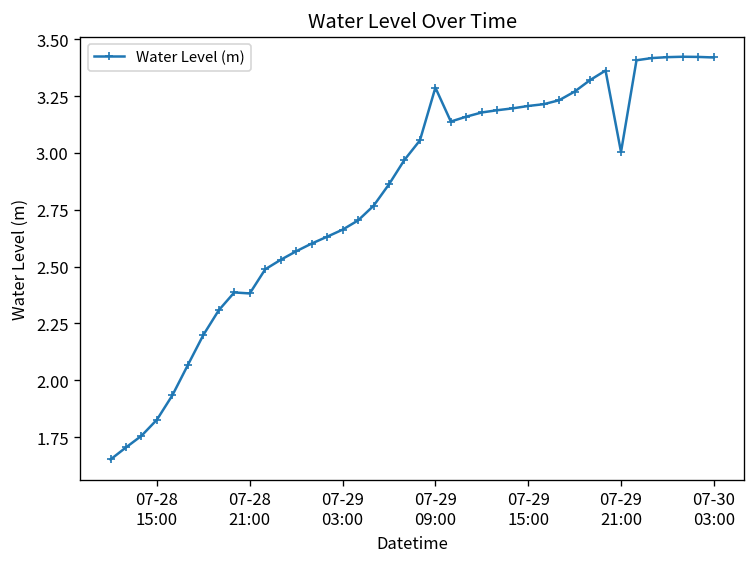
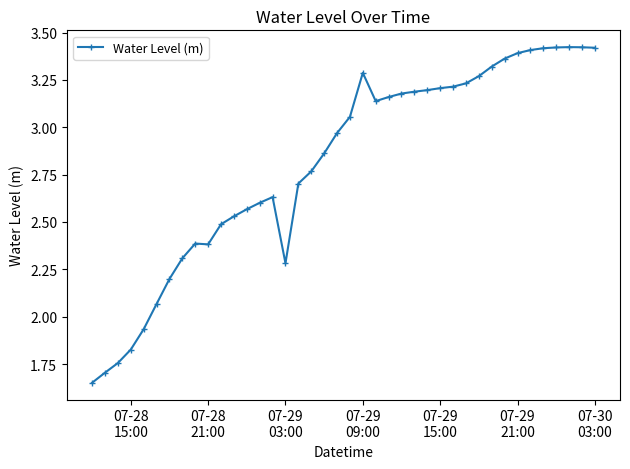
  {
    "07-28 15:00": 1.83,
    "07-28 21:00": 2.38,
-   "07-29 03:00": 2.66,
+   "07-29 03:00": 2.28,
    "07-29 09:00": 3.29,
    "07-29 15:00": 3.21,
-   "07-29 21:00": 3.00,
+   "07-29 21:00": 3.39,
    "07-30 03:00": 3.42
  }
